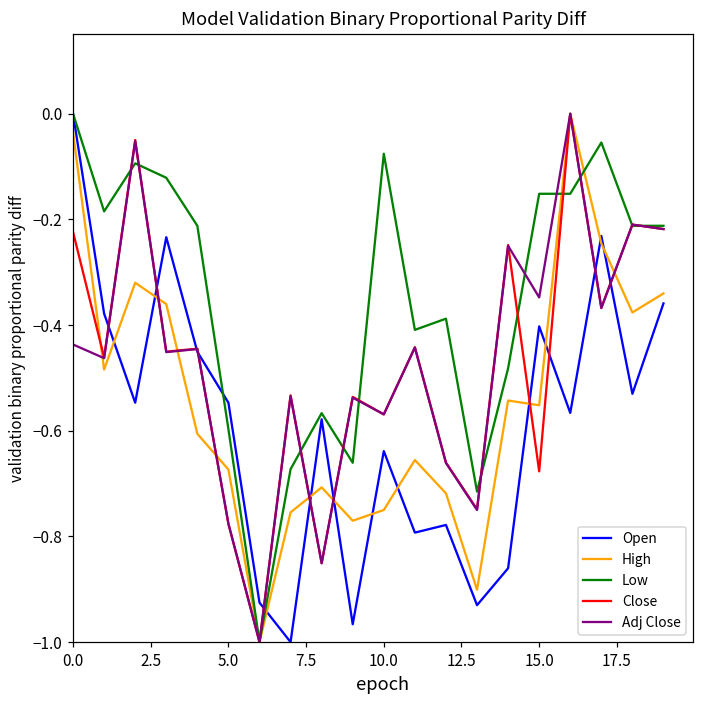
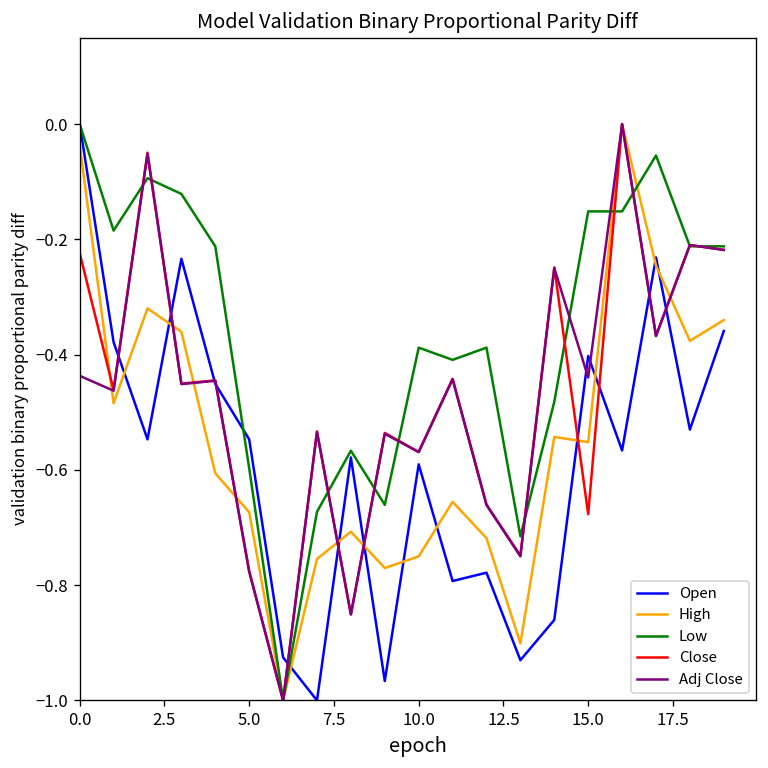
  {
    "Open": {
      "5.0": -0.55,
-     "10.0": -0.64,
+     "10.0": -0.59,
      "15.0": -0.40
    },
    "High": {
      "0.0": -0.04,
      "5.0": -0.67,
      "10.0": -0.75,
      "15.0": -0.55
    },
    "Low": {
      "5.0": -0.60,
-     "10.0": -0.08,
+     "10.0": -0.39,
      "15.0": -0.15
    },
    "Close": {
      "0.0": -0.22,
      "15.0": -0.68
    },
    "Adj Close": {
      "0.0": -0.44,
-     "15.0": -0.35
+     "15.0": -0.44
    }
  }
